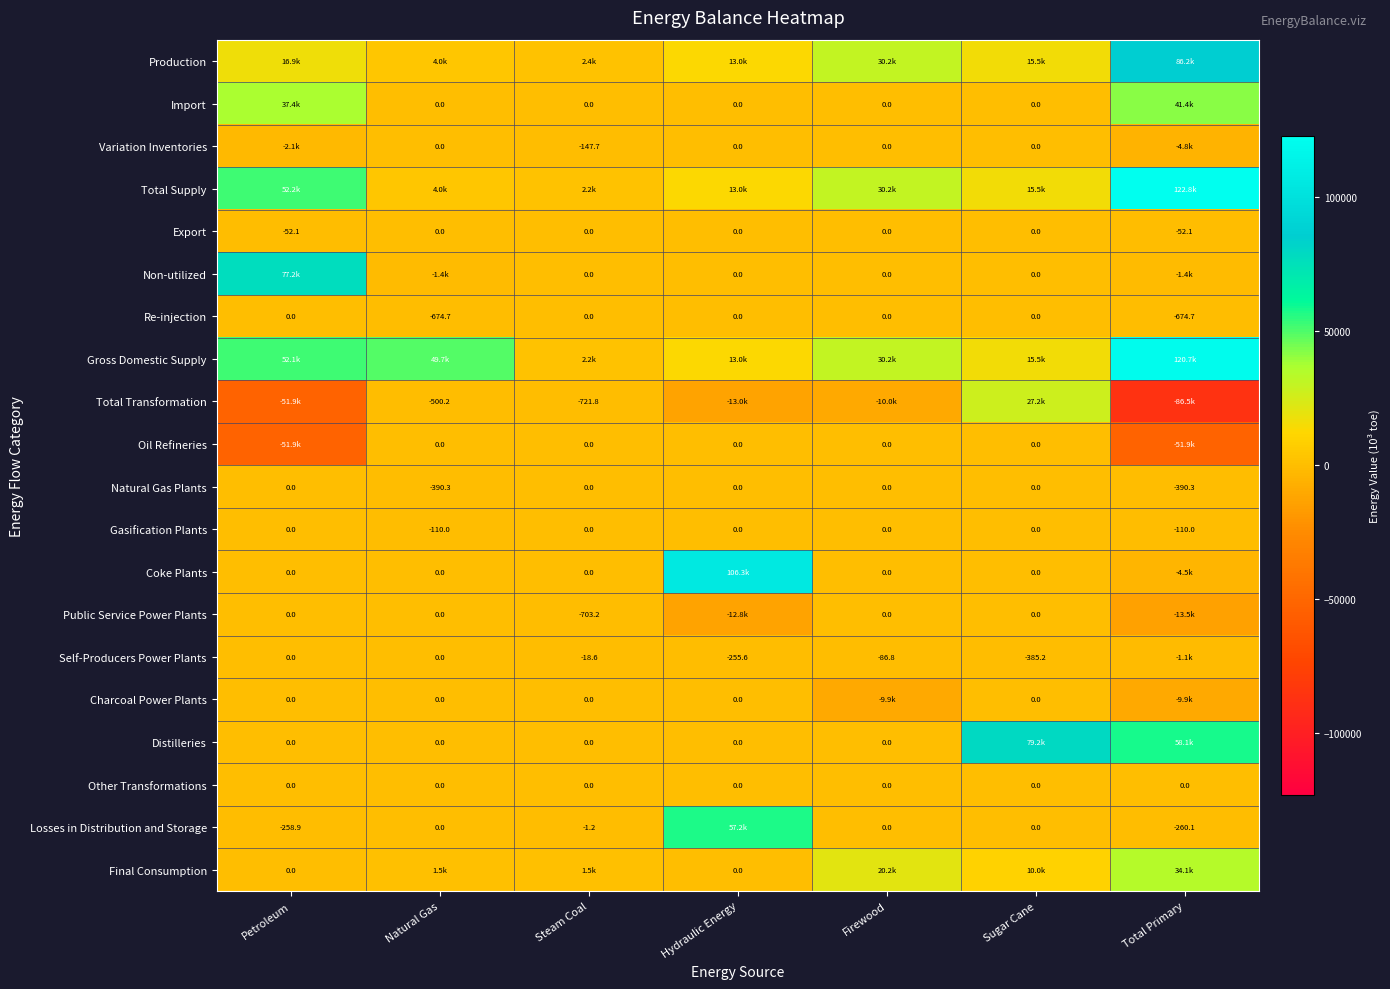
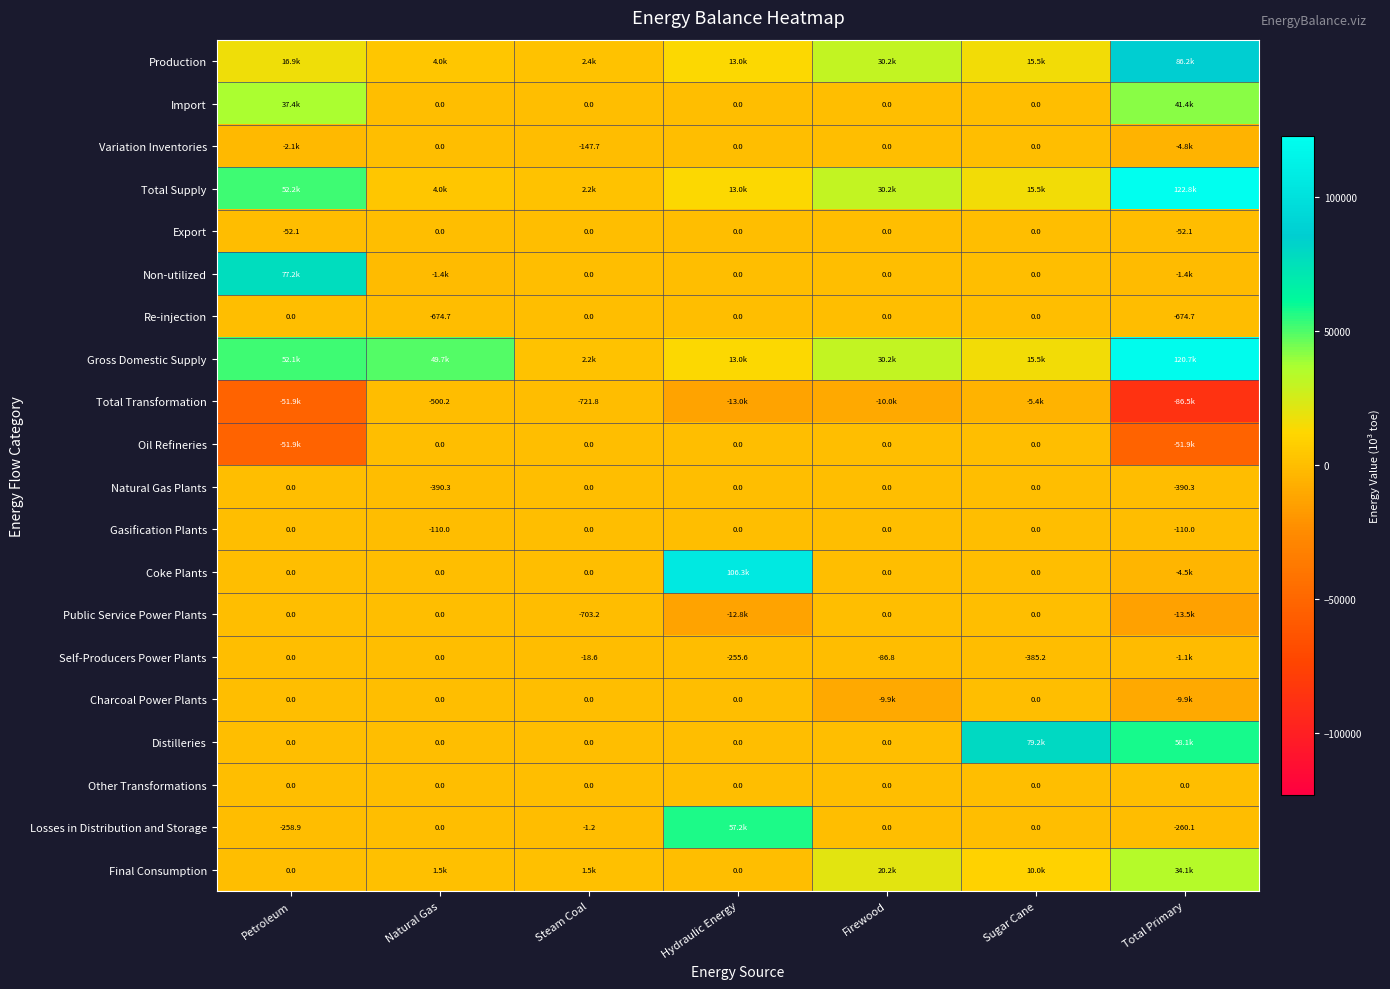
  {
    "Production": {
      "Petroleum": "16.9k",
      "Natural Gas": "4.0k",
      "Steam Coal": "2.4k",
      "Hydraulic Energy": "13.0k",
      "Firewood": "30.2k",
      "Sugar Cane": "15.5k",
      "Total Primary": "86.2k"
    },
    "Import": {
      "Petroleum": "37.4k",
      "Natural Gas": "0.0",
      "Steam Coal": "0.0",
      "Hydraulic Energy": "0.0",
      "Firewood": "0.0",
      "Sugar Cane": "0.0",
      "Total Primary": "41.4k"
    },
    "Variation Inventories": {
      "Petroleum": "-2.1k",
      "Natural Gas": "0.0",
      "Steam Coal": "-147.7",
      "Hydraulic Energy": "0.0",
      "Firewood": "0.0",
      "Sugar Cane": "0.0",
      "Total Primary": "-4.8k"
    },
    "Total Supply": {
      "Petroleum": "52.2k",
      "Natural Gas": "4.0k",
      "Steam Coal": "2.2k",
      "Hydraulic Energy": "13.0k",
      "Firewood": "30.2k",
      "Sugar Cane": "15.5k",
      "Total Primary": "122.8k"
    },
    "Export": {
      "Petroleum": "-52.1",
      "Natural Gas": "0.0",
      "Steam Coal": "0.0",
      "Hydraulic Energy": "0.0",
      "Firewood": "0.0",
      "Sugar Cane": "0.0",
      "Total Primary": "-52.1"
    },
    "Non-utilized": {
      "Petroleum": "77.2k",
      "Natural Gas": "-1.4k",
      "Steam Coal": "0.0",
      "Hydraulic Energy": "0.0",
      "Firewood": "0.0",
      "Sugar Cane": "0.0",
      "Total Primary": "-1.4k"
    },
    "Re-injection": {
      "Petroleum": "0.0",
      "Natural Gas": "-674.7",
      "Steam Coal": "0.0",
      "Hydraulic Energy": "0.0",
      "Firewood": "0.0",
      "Sugar Cane": "0.0",
      "Total Primary": "-674.7"
    },
    "Gross Domestic Supply": {
      "Petroleum": "52.1k",
      "Natural Gas": "49.7k",
      "Steam Coal": "2.2k",
      "Hydraulic Energy": "13.0k",
      "Firewood": "30.2k",
      "Sugar Cane": "15.5k",
      "Total Primary": "120.7k"
    },
    "Total Transformation": {
      "Petroleum": "-51.9k",
      "Natural Gas": "-500.2",
      "Steam Coal": "-721.8",
      "Hydraulic Energy": "-13.0k",
      "Firewood": "-10.0k",
-     "Sugar Cane": "27.2k",
+     "Sugar Cane": "-5.4k",
      "Total Primary": "-86.5k"
    },
    "Oil Refineries": {
      "Petroleum": "-51.9k",
      "Natural Gas": "0.0",
      "Steam Coal": "0.0",
      "Hydraulic Energy": "0.0",
      "Firewood": "0.0",
      "Sugar Cane": "0.0",
      "Total Primary": "-51.9k"
    },
    "Natural Gas Plants": {
      "Petroleum": "0.0",
      "Natural Gas": "-390.3",
      "Steam Coal": "0.0",
      "Hydraulic Energy": "0.0",
      "Firewood": "0.0",
      "Sugar Cane": "0.0",
      "Total Primary": "-390.3"
    },
    "Gasification Plants": {
      "Petroleum": "0.0",
      "Natural Gas": "-110.0",
      "Steam Coal": "0.0",
      "Hydraulic Energy": "0.0",
      "Firewood": "0.0",
      "Sugar Cane": "0.0",
      "Total Primary": "-110.0"
    },
    "Coke Plants": {
      "Petroleum": "0.0",
      "Natural Gas": "0.0",
      "Steam Coal": "0.0",
      "Hydraulic Energy": "106.3k",
      "Firewood": "0.0",
      "Sugar Cane": "0.0",
      "Total Primary": "-4.5k"
    },
    "Public Service Power Plants": {
      "Petroleum": "0.0",
      "Natural Gas": "0.0",
      "Steam Coal": "-703.2",
      "Hydraulic Energy": "-12.8k",
      "Firewood": "0.0",
      "Sugar Cane": "0.0",
      "Total Primary": "-13.5k"
    },
    "Self-Producers Power Plants": {
      "Petroleum": "0.0",
      "Natural Gas": "0.0",
      "Steam Coal": "-18.6",
      "Hydraulic Energy": "-255.6",
      "Firewood": "-86.8",
      "Sugar Cane": "-385.2",
      "Total Primary": "-1.1k"
    },
    "Charcoal Power Plants": {
      "Petroleum": "0.0",
      "Natural Gas": "0.0",
      "Steam Coal": "0.0",
      "Hydraulic Energy": "0.0",
      "Firewood": "-9.9k",
      "Sugar Cane": "0.0",
      "Total Primary": "-9.9k"
    },
    "Distilleries": {
      "Petroleum": "0.0",
      "Natural Gas": "0.0",
      "Steam Coal": "0.0",
      "Hydraulic Energy": "0.0",
      "Firewood": "0.0",
      "Sugar Cane": "79.2k",
      "Total Primary": "58.1k"
    },
    "Other Transformations": {
      "Petroleum": "0.0",
      "Natural Gas": "0.0",
      "Steam Coal": "0.0",
      "Hydraulic Energy": "0.0",
      "Firewood": "0.0",
      "Sugar Cane": "0.0",
      "Total Primary": "0.0"
    },
    "Losses in Distribution and Storage": {
      "Petroleum": "-258.9",
      "Natural Gas": "0.0",
      "Steam Coal": "-1.2",
      "Hydraulic Energy": "57.2k",
      "Firewood": "0.0",
      "Sugar Cane": "0.0",
      "Total Primary": "-260.1"
    },
    "Final Consumption": {
      "Petroleum": "0.0",
      "Natural Gas": "1.5k",
      "Steam Coal": "1.5k",
      "Hydraulic Energy": "0.0",
      "Firewood": "20.2k",
      "Sugar Cane": "10.0k",
      "Total Primary": "34.1k"
    }
  }
